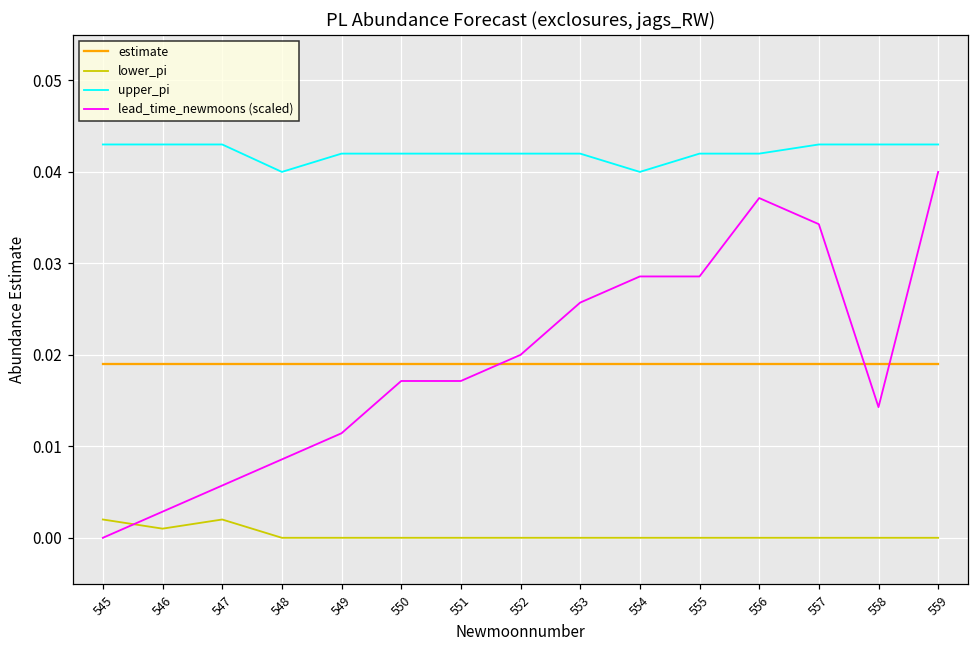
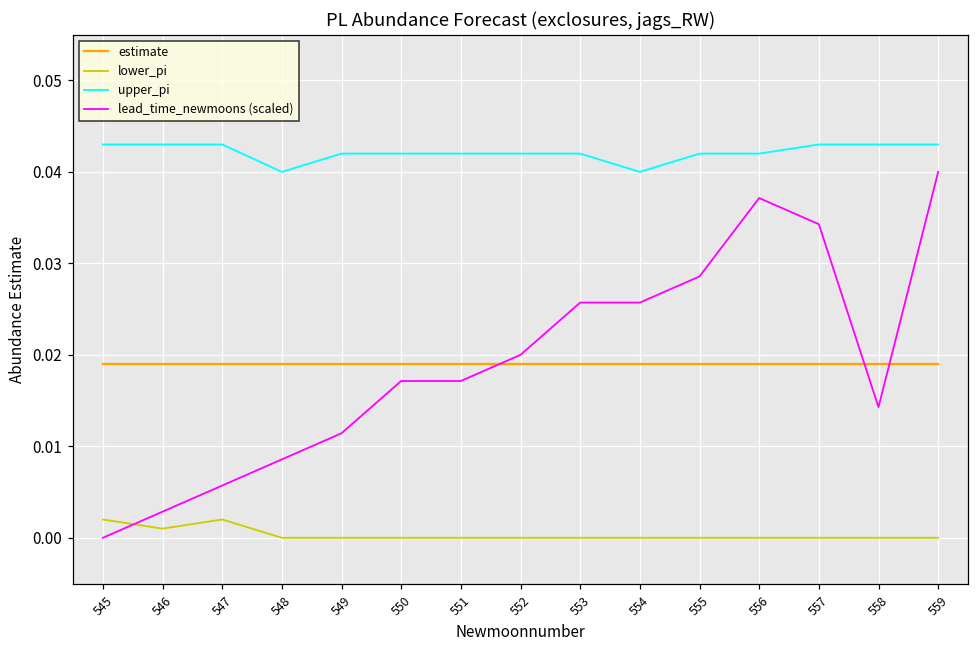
  {
    "estimate": {
      "545": 0.019,
      "546": 0.019,
      "547": 0.019,
      "548": 0.019,
      "549": 0.019,
      "550": 0.019,
      "551": 0.019,
      "552": 0.019,
      "553": 0.019,
      "554": 0.019,
      "555": 0.019,
      "556": 0.019,
      "557": 0.019,
      "558": 0.019,
      "559": 0.019
    },
    "lower_pi": {
      "545": 0.002,
      "546": 0.001,
      "547": 0.002,
      "548": 0.000,
      "549": 0.000,
      "550": 0.000,
      "551": 0.000,
      "552": 0.000,
      "553": 0.000,
      "554": 0.000,
      "555": 0.000,
      "556": 0.000,
      "557": 0.000,
      "558": 0.000,
      "559": 0.000
    },
    "upper_pi": {
      "545": 0.043,
      "546": 0.043,
      "547": 0.043,
      "548": 0.040,
      "549": 0.042,
      "550": 0.042,
      "551": 0.042,
      "552": 0.042,
      "553": 0.042,
      "554": 0.040,
      "555": 0.042,
      "556": 0.042,
      "557": 0.043,
      "558": 0.043,
      "559": 0.043
    },
    "lead_time_newmoons (scaled)": {
      "545": 0.000,
      "546": 0.003,
      "547": 0.006,
      "548": 0.009,
      "549": 0.011,
      "550": 0.017,
      "551": 0.017,
      "552": 0.020,
      "553": 0.026,
-     "554": 0.029,
+     "554": 0.026,
      "555": 0.029,
      "556": 0.037,
      "557": 0.034,
      "558": 0.014,
      "559": 0.040
    }
  }
